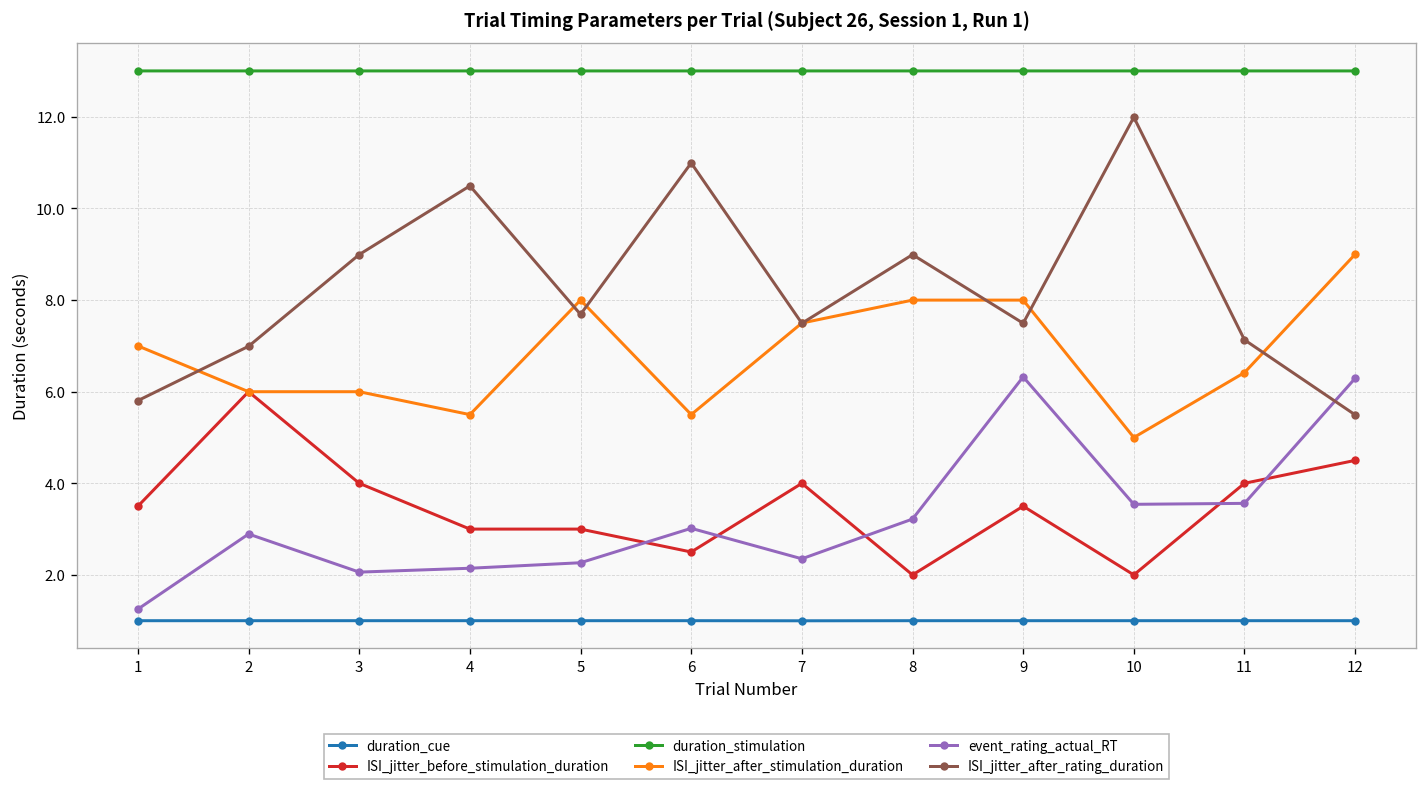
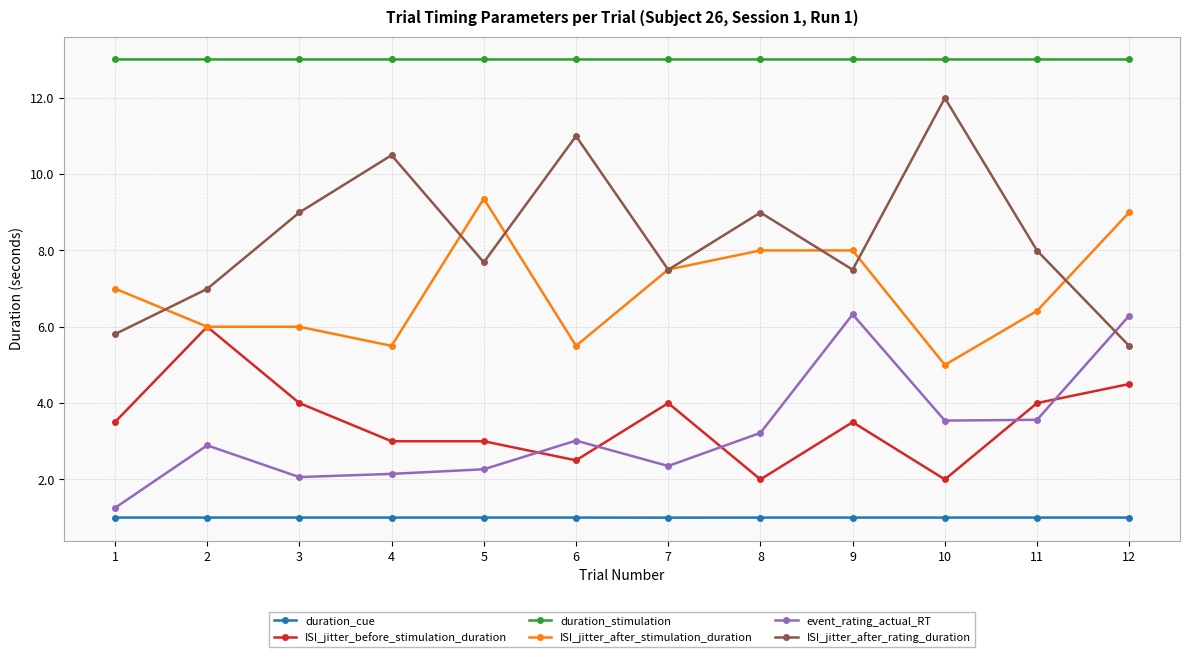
  {
    "duration_cue": {
      "1": 1.0,
      "2": 1.0,
      "3": 1.0,
      "4": 1.0,
      "5": 1.0,
      "6": 1.0,
      "7": 1.0,
      "8": 1.0,
      "9": 1.0,
      "10": 1.0,
      "11": 1.0,
      "12": 1.0
    },
    "ISI_jitter_before_stimulation_duration": {
      "1": 3.5,
      "3": 4.0,
      "4": 3.0,
      "5": 3.0,
      "6": 2.5,
      "7": 4.0,
      "8": 2.0,
      "9": 3.5,
      "10": 2.0,
      "11": 4.0,
      "12": 4.5
    },
    "duration_stimulation": {
      "1": 13.0,
      "2": 13.0,
      "3": 13.0,
      "4": 13.0,
      "5": 13.0,
      "6": 13.0,
      "7": 13.0,
      "8": 13.0,
      "9": 13.0,
      "10": 13.0,
      "11": 13.0,
      "12": 13.0
    },
    "ISI_jitter_after_stimulation_duration": {
      "1": 7.0,
      "3": 6.0,
      "4": 5.5,
-     "5": 8.0,
+     "5": 9.4,
      "6": 5.5,
      "8": 8.0,
      "9": 8.0,
      "10": 5.0,
      "11": 6.4,
      "12": 9.0
    },
    "event_rating_actual_RT": {
      "1": 1.2,
      "2": 2.9,
      "3": 2.1,
      "4": 2.1,
      "5": 2.3,
      "6": 3.0,
      "7": 2.3,
      "8": 3.2,
      "9": 6.3,
      "10": 3.5,
      "11": 3.6,
      "12": 6.3
    },
    "ISI_jitter_after_rating_duration": {
      "1": 5.8,
      "2": 7.0,
      "3": 9.0,
      "4": 10.5,
      "5": 7.7,
      "6": 11.0,
      "8": 9.0,
      "9": 7.5,
      "10": 12.0,
-     "11": 7.1,
+     "11": 8.0,
      "12": 5.5
    }
  }
